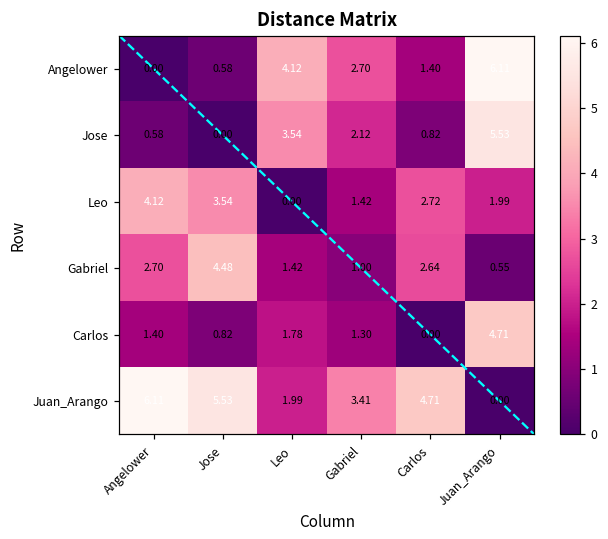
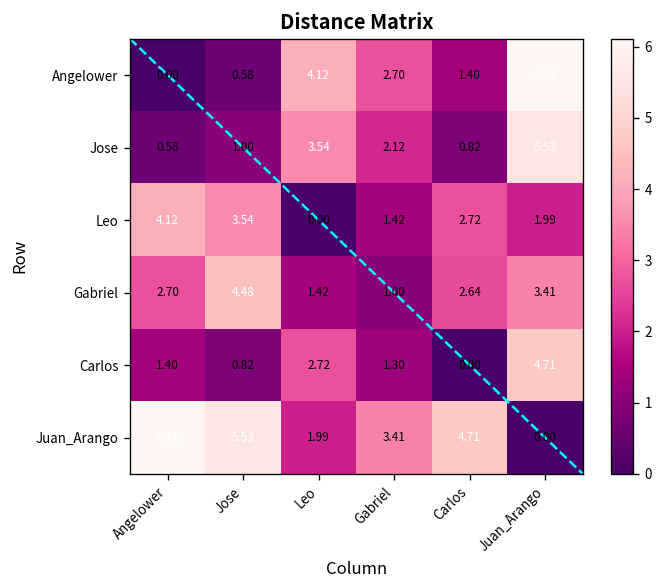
  {
    "Angelower": {
      "Angelower": 0.00,
      "Jose": 0.58,
      "Leo": 4.12,
      "Gabriel": 2.70,
      "Carlos": 1.40
    },
    "Jose": {
      "Angelower": 0.58,
-     "Jose": 0.00,
+     "Jose": 1.00,
      "Leo": 3.54,
      "Gabriel": 2.12,
      "Carlos": 0.82
    },
    "Leo": {
      "Angelower": 4.12,
      "Jose": 3.54,
      "Leo": 0.00,
      "Gabriel": 1.42,
      "Carlos": 2.72,
      "Juan_Arango": 1.99
    },
    "Gabriel": {
      "Angelower": 2.70,
      "Jose": 4.48,
      "Leo": 1.42,
      "Gabriel": 1.00,
      "Carlos": 2.64,
-     "Juan_Arango": 0.55
+     "Juan_Arango": 3.41
    },
    "Carlos": {
      "Angelower": 1.40,
      "Jose": 0.82,
-     "Leo": 1.78,
+     "Leo": 2.72,
      "Gabriel": 1.30,
      "Carlos": 0.00,
      "Juan_Arango": 4.71
    },
    "Juan_Arango": {
      "Leo": 1.99,
      "Gabriel": 3.41,
      "Carlos": 4.71,
      "Juan_Arango": 0.00
    }
  }
